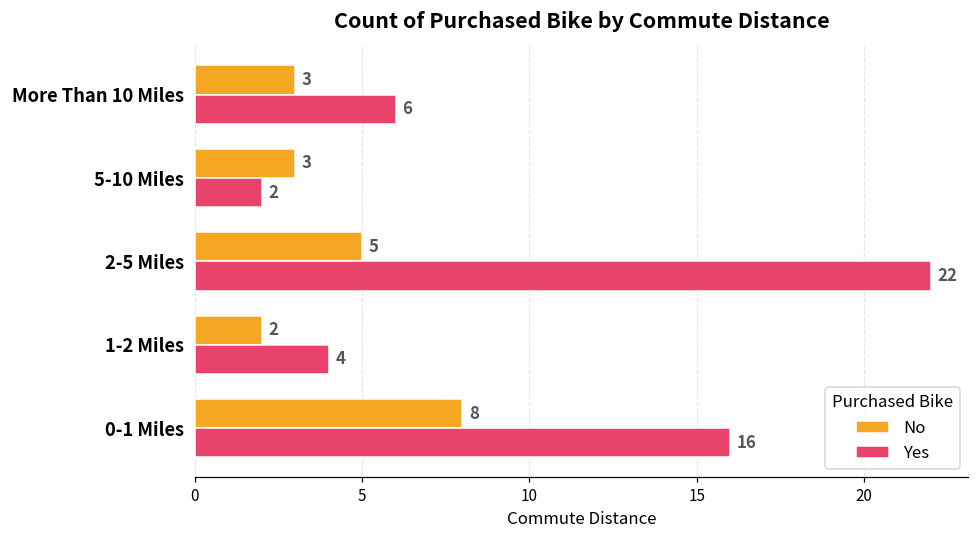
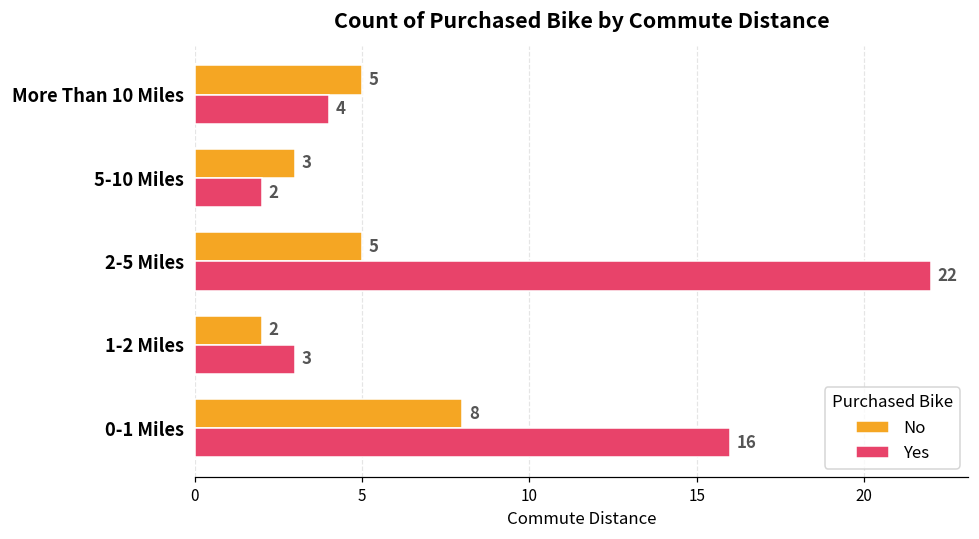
  {
    "No": {
-     "More Than 10 Miles": 3,
+     "More Than 10 Miles": 5,
      "5-10 Miles": 3,
      "2-5 Miles": 5,
      "1-2 Miles": 2,
      "0-1 Miles": 8
    },
    "Yes": {
-     "More Than 10 Miles": 6,
+     "More Than 10 Miles": 4,
      "5-10 Miles": 2,
      "2-5 Miles": 22,
-     "1-2 Miles": 4,
+     "1-2 Miles": 3,
      "0-1 Miles": 16
    }
  }
